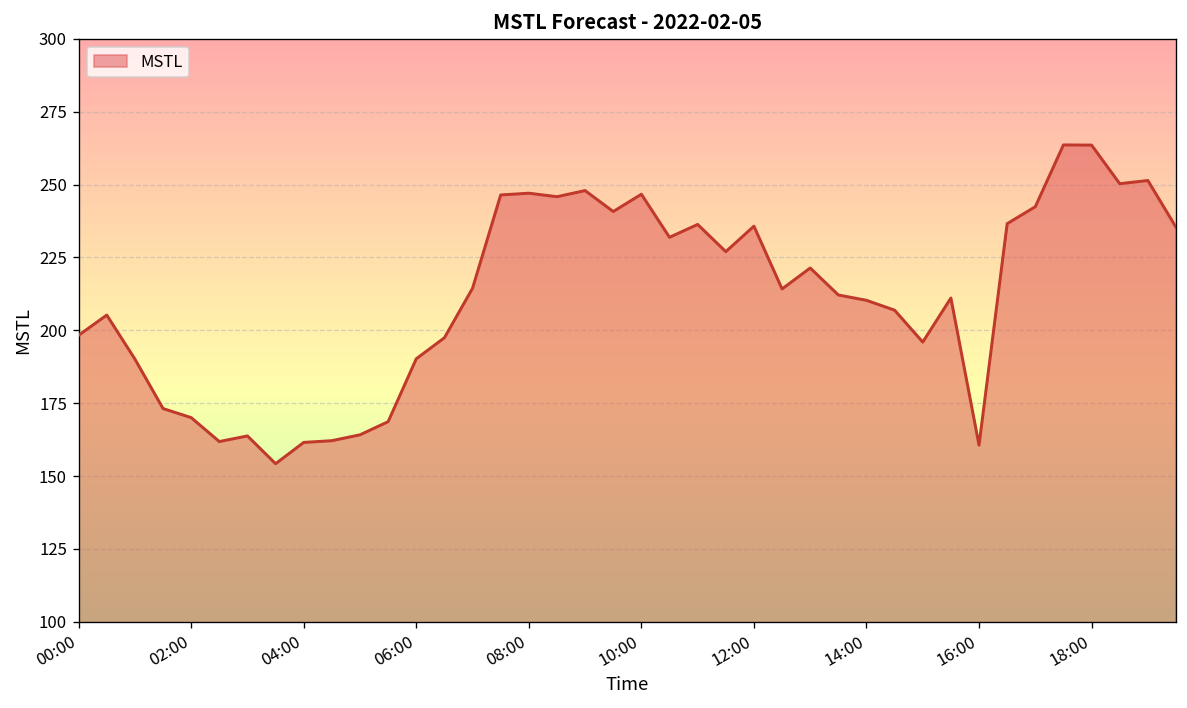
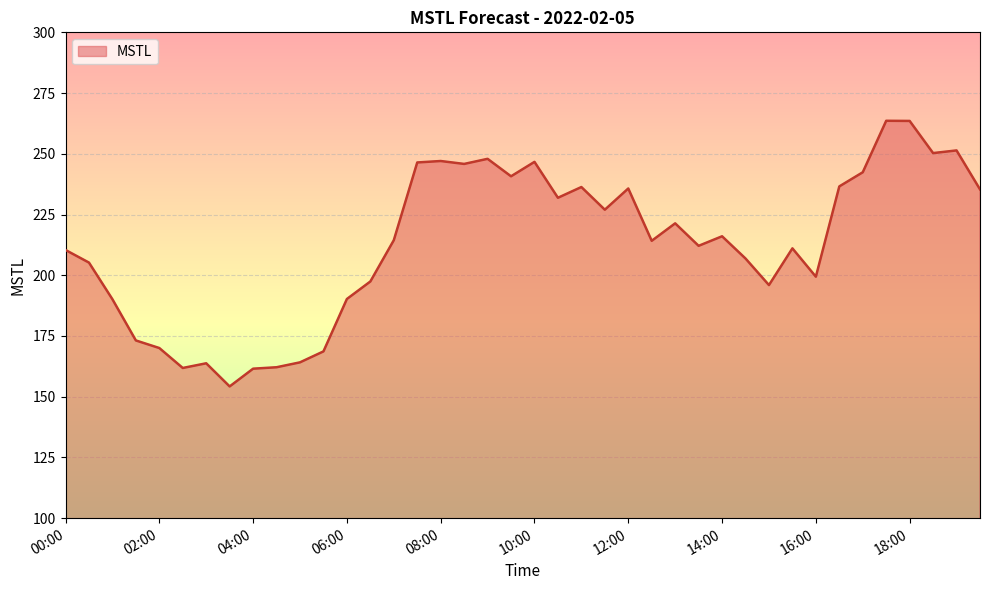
  {
-   "00:00": 198,
+   "00:00": 210,
    "02:00": 170,
    "04:00": 162,
    "06:00": 190,
    "08:00": 247,
    "10:00": 247,
    "12:00": 236,
-   "14:00": 210,
-   "16:00": 161,
+   "14:00": 216,
+   "16:00": 199,
    "18:00": 264
  }
